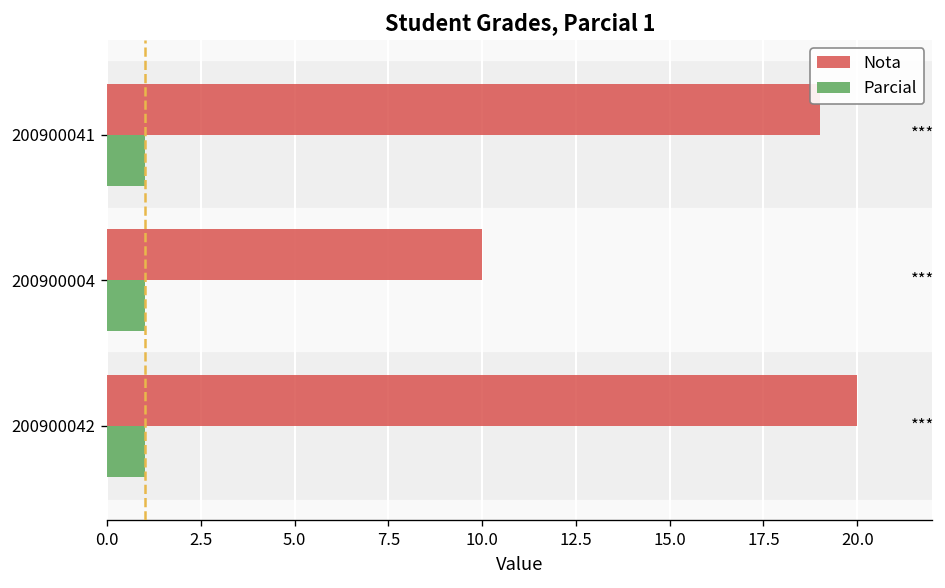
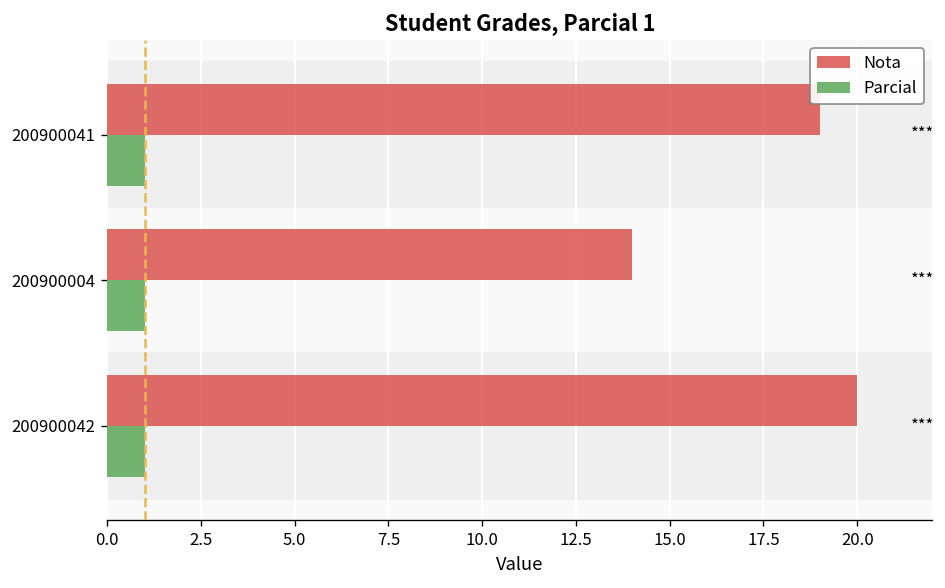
  {
    "Nota": {
      "200900041": 19,
-     "200900004": 10,
+     "200900004": 14,
      "200900042": 20
    },
    "Parcial": {
      "200900041": 1,
      "200900004": 1,
      "200900042": 1
    }
  }
